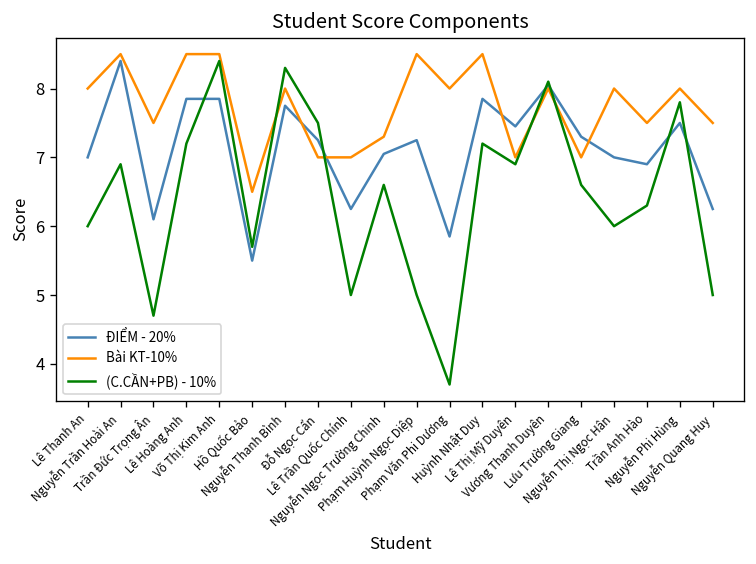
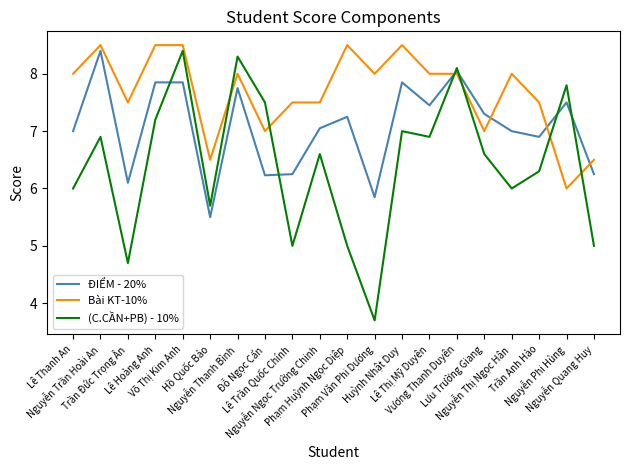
  {
    "ĐIỂM - 20%": {
      "Lê Thanh An": 7.0,
      "Nguyễn Trần Hoài An": 8.4,
      "Trần Đức Trọng Ân": 6.1,
      "Lê Hoàng Anh": 7.9,
      "Võ Thị Kim Anh": 7.9,
      "Hồ Quốc Bảo": 5.5,
      "Nguyễn Thanh Bình": 7.8,
-     "Đỗ Ngọc Cẩn": 7.3,
+     "Đỗ Ngọc Cẩn": 6.2,
      "Lê Trần Quốc Chính": 6.3,
      "Nguyễn Ngọc Trường Chinh": 7.1,
      "Phạm Huỳnh Ngọc Diệp": 7.3,
      "Phạm Văn Phi Dương": 5.9,
      "Huỳnh Nhật Duy": 7.9,
      "Lê Thị Mỹ Duyên": 7.5,
      "Vương Thanh Duyên": 8.1,
      "Lưu Trường Giang": 7.3,
      "Nguyễn Thị Ngọc Hân": 7.0,
      "Trần Anh Hào": 6.9,
      "Nguyễn Phi Hùng": 7.5,
      "Nguyễn Quang Huy": 6.3
    },
    "Bài KT-10%": {
      "Lê Thanh An": 8.0,
      "Nguyễn Trần Hoài An": 8.5,
      "Trần Đức Trọng Ân": 7.5,
      "Lê Hoàng Anh": 8.5,
      "Võ Thị Kim Anh": 8.5,
      "Hồ Quốc Bảo": 6.5,
      "Nguyễn Thanh Bình": 8.0,
      "Đỗ Ngọc Cẩn": 7.0,
-     "Lê Trần Quốc Chính": 7.0,
-     "Nguyễn Ngọc Trường Chinh": 7.3,
+     "Lê Trần Quốc Chính": 7.5,
+     "Nguyễn Ngọc Trường Chinh": 7.5,
      "Phạm Huỳnh Ngọc Diệp": 8.5,
      "Phạm Văn Phi Dương": 8.0,
      "Huỳnh Nhật Duy": 8.5,
-     "Lê Thị Mỹ Duyên": 7,
+     "Lê Thị Mỹ Duyên": 8,
      "Vương Thanh Duyên": 8.0,
      "Lưu Trường Giang": 7.0,
      "Nguyễn Thị Ngọc Hân": 8.0,
      "Trần Anh Hào": 7.5,
-     "Nguyễn Phi Hùng": 8,
-     "Nguyễn Quang Huy": 7.5
+     "Nguyễn Phi Hùng": 6,
+     "Nguyễn Quang Huy": 6.5
    },
    "(C.CẦN+PB) - 10%": {
      "Lê Thanh An": 6.0,
      "Nguyễn Trần Hoài An": 6.9,
      "Trần Đức Trọng Ân": 4.7,
      "Lê Hoàng Anh": 7.2,
      "Võ Thị Kim Anh": 8.4,
      "Hồ Quốc Bảo": 5.7,
      "Nguyễn Thanh Bình": 8.3,
      "Đỗ Ngọc Cẩn": 7.5,
      "Lê Trần Quốc Chính": 5.0,
      "Nguyễn Ngọc Trường Chinh": 6.6,
      "Phạm Huỳnh Ngọc Diệp": 5.0,
      "Phạm Văn Phi Dương": 3.7,
-     "Huỳnh Nhật Duy": 7.2,
+     "Huỳnh Nhật Duy": 7.0,
      "Lê Thị Mỹ Duyên": 6.9,
      "Vương Thanh Duyên": 8.1,
      "Lưu Trường Giang": 6.6,
      "Nguyễn Thị Ngọc Hân": 6.0,
      "Trần Anh Hào": 6.3,
      "Nguyễn Phi Hùng": 7.8,
      "Nguyễn Quang Huy": 5.0
    }
  }
